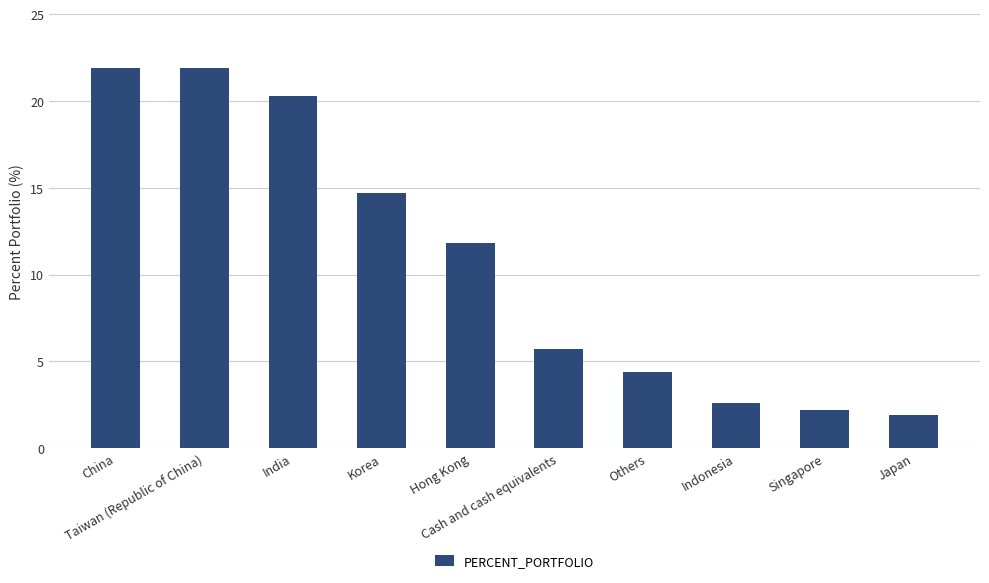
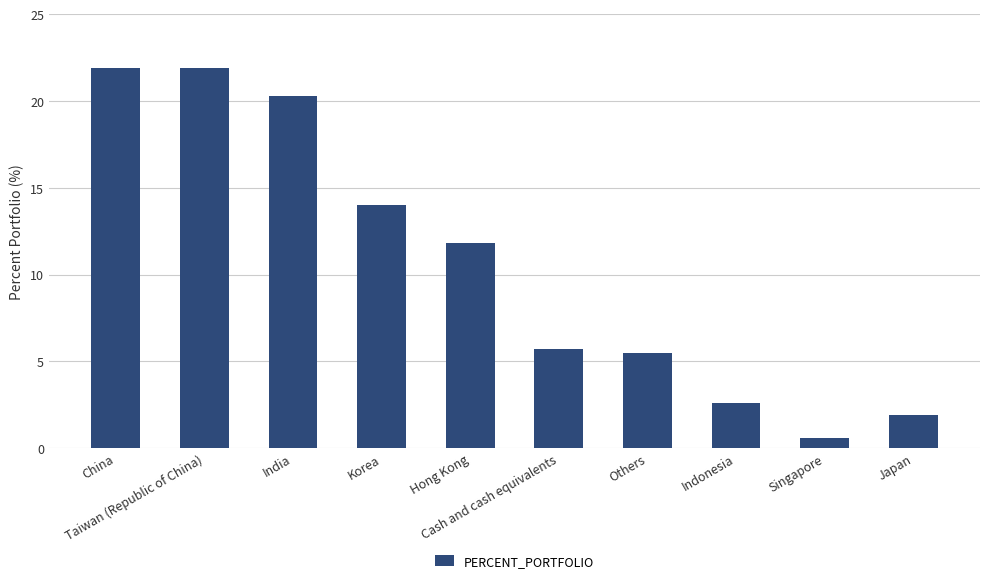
  {
    "China": 21.9,
    "Taiwan (Republic of China)": 21.9,
    "India": 20.3,
-   "Korea": 14.7,
+   "Korea": 14.0,
    "Hong Kong": 11.8,
    "Cash and cash equivalents": 5.7,
-   "Others": 4.4,
+   "Others": 5.5,
    "Indonesia": 2.6,
-   "Singapore": 2.2,
+   "Singapore": 0.6,
    "Japan": 1.9
  }
